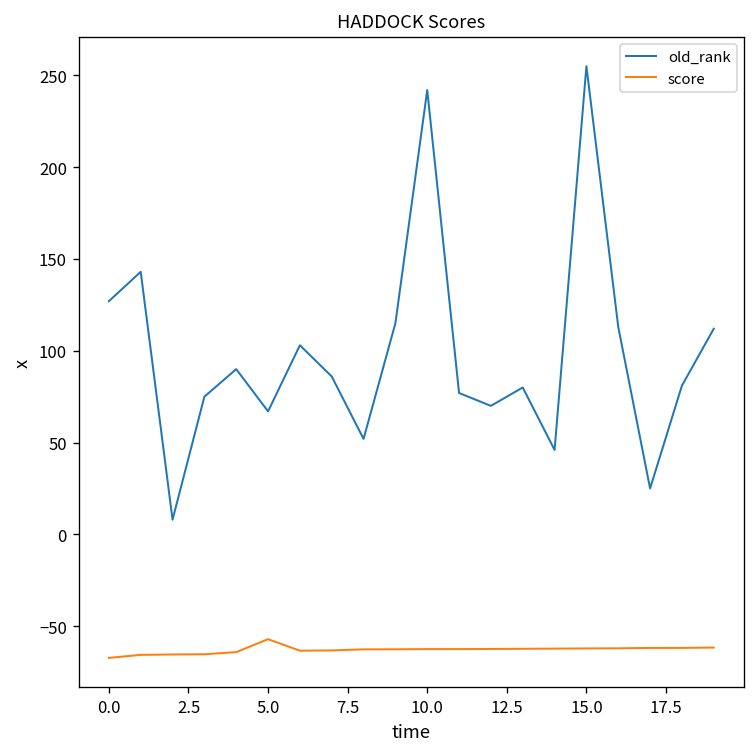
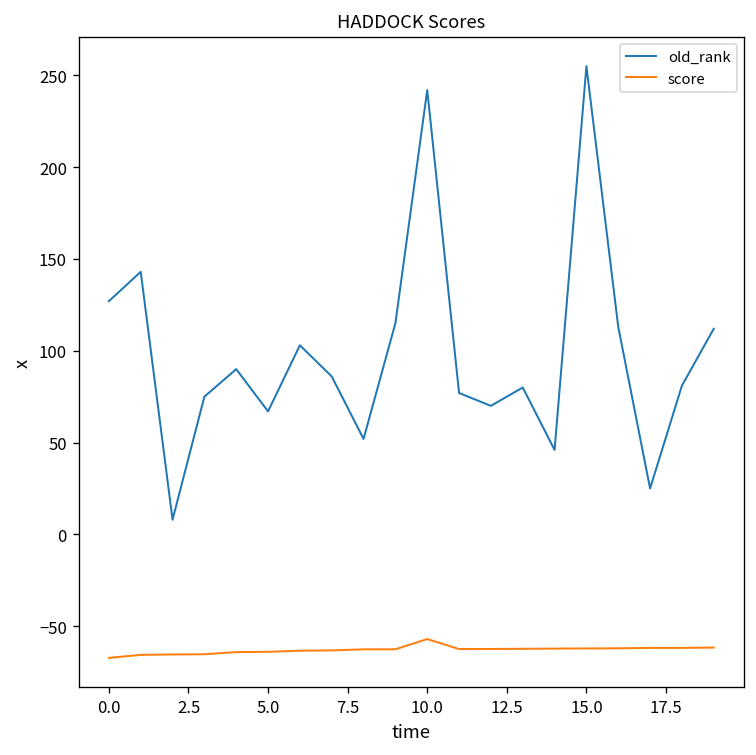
  {
    "old_rank": {
      "0.0": 127,
      "5.0": 67,
      "10.0": 242,
      "15.0": 255
    },
    "score": {
      "0.0": -67,
-     "5.0": -57,
-     "10.0": -62,
+     "5.0": -64,
+     "10.0": -57,
      "15.0": -62
    }
  }
